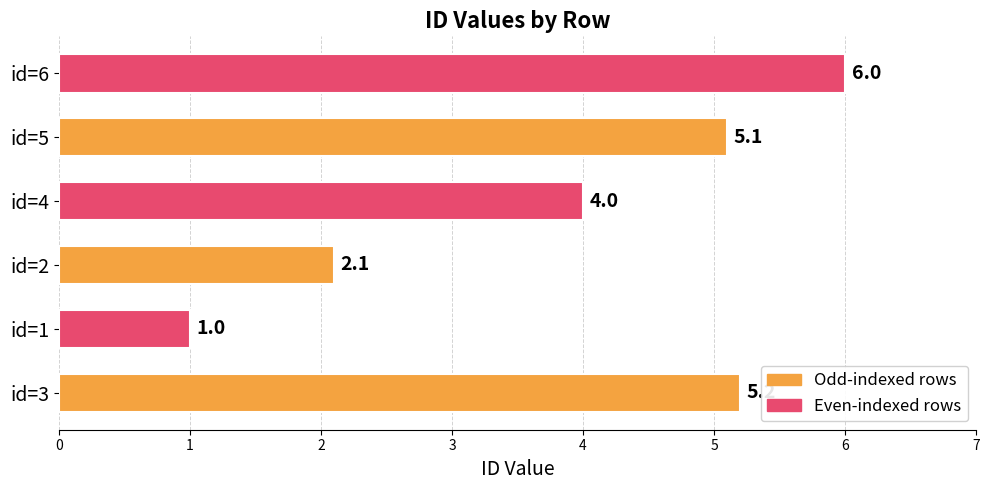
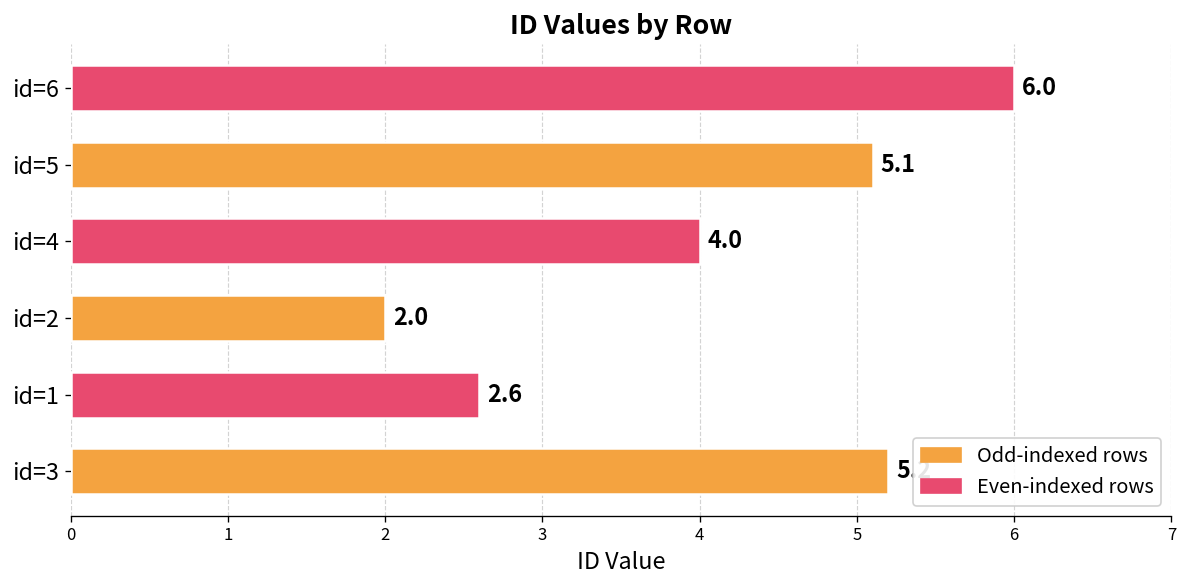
  {
    "id=6": 6.0,
    "id=5": 5.1,
    "id=4": 4.0,
-   "id=2": 2.1,
-   "id=1": 1.0
+   "id=2": 2.0,
+   "id=1": 2.6
  }
